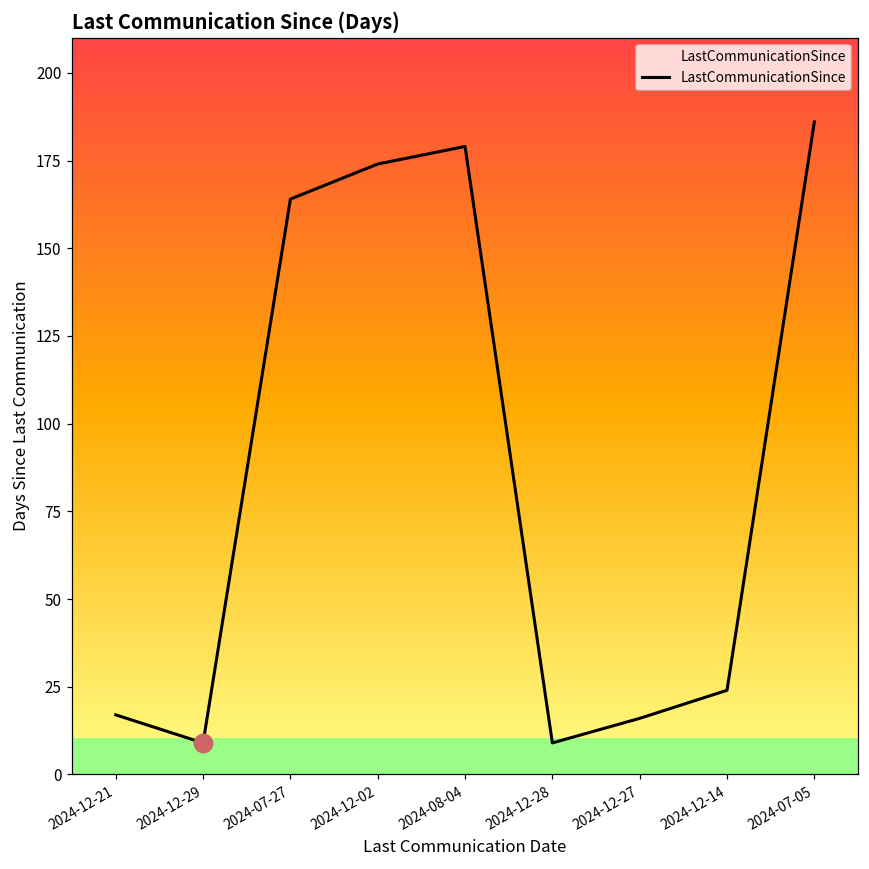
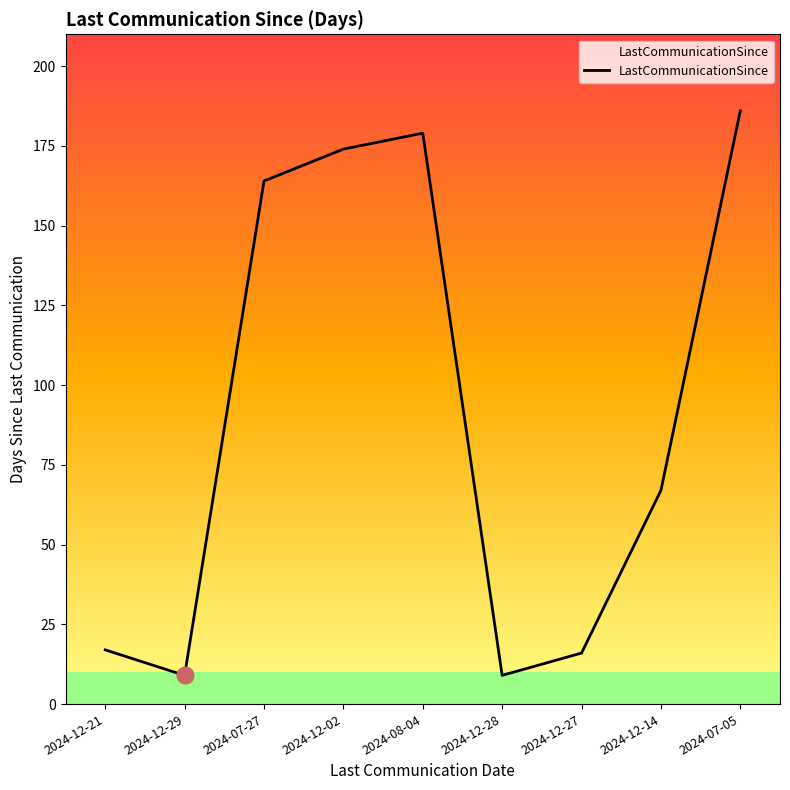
  {
    "LastCommunicationSince": {
      "2024-12-21": 17,
      "2024-07-27": 164,
      "2024-12-02": 174,
      "2024-08-04": 179,
      "2024-12-27": 16,
-     "2024-12-14": 24,
+     "2024-12-14": 67,
      "2024-07-05": 186
    }
  }
